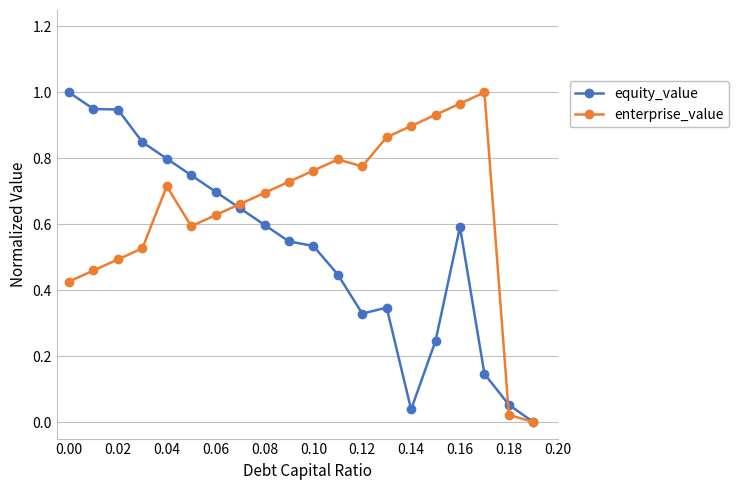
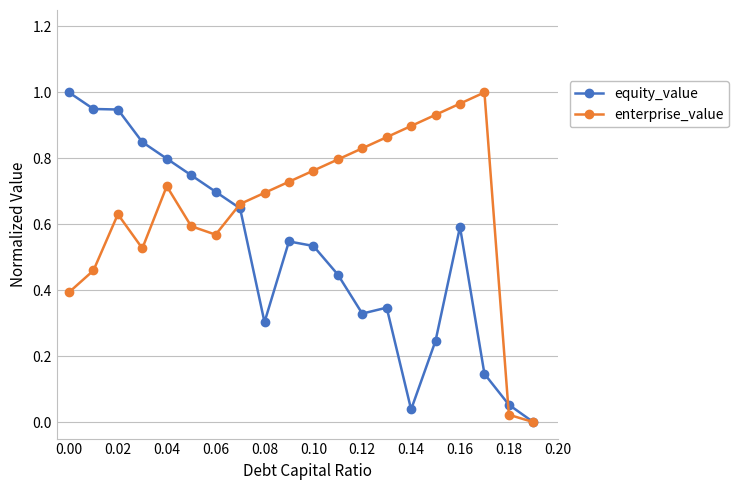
  {
    "equity_value": {
      "0.00": 1.00,
      "0.02": 0.95,
      "0.04": 0.80,
      "0.06": 0.70,
-     "0.08": 0.60,
+     "0.08": 0.30,
      "0.10": 0.53,
      "0.12": 0.33,
      "0.14": 0.04,
      "0.16": 0.59,
      "0.18": 0.05
    },
    "enterprise_value": {
-     "0.00": 0.43,
-     "0.02": 0.49,
+     "0.00": 0.39,
+     "0.02": 0.63,
      "0.04": 0.72,
-     "0.06": 0.63,
+     "0.06": 0.57,
      "0.08": 0.70,
      "0.10": 0.76,
-     "0.12": 0.78,
+     "0.12": 0.83,
      "0.14": 0.90,
      "0.16": 0.97,
      "0.18": 0.02
    }
  }
